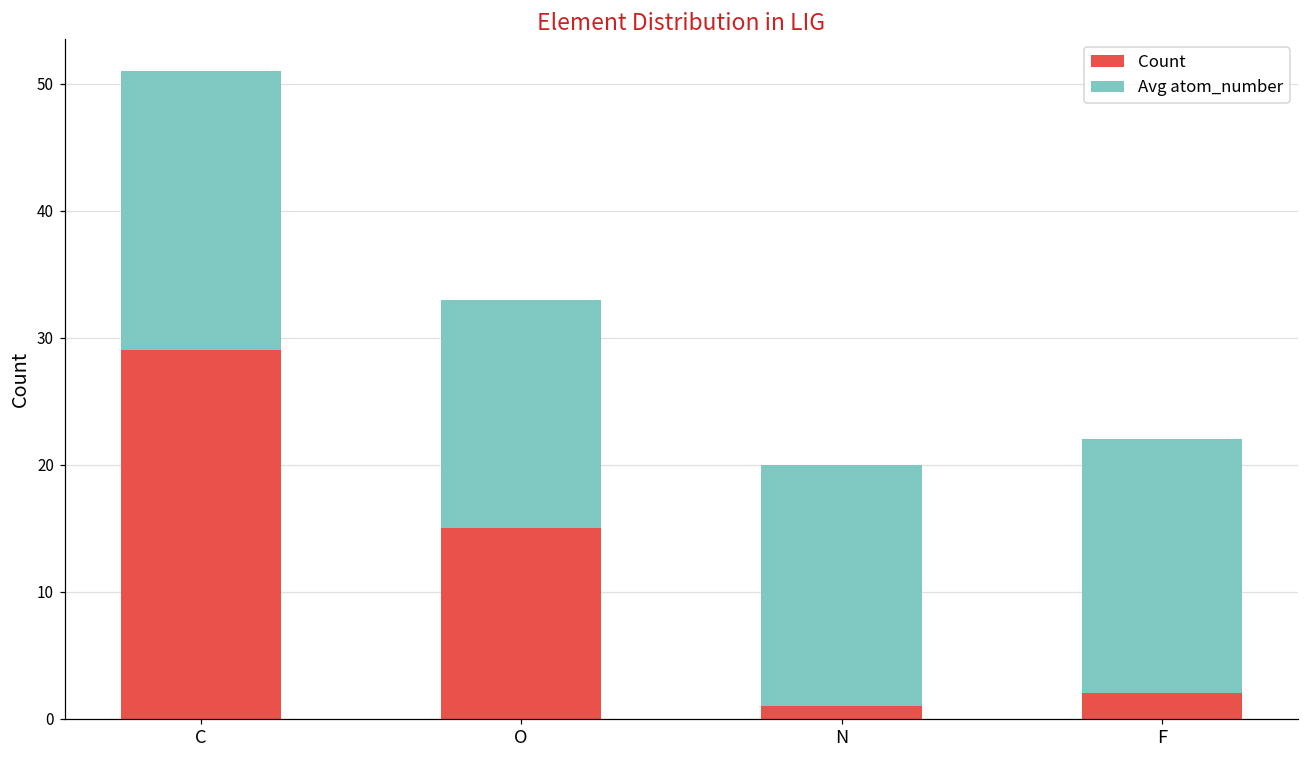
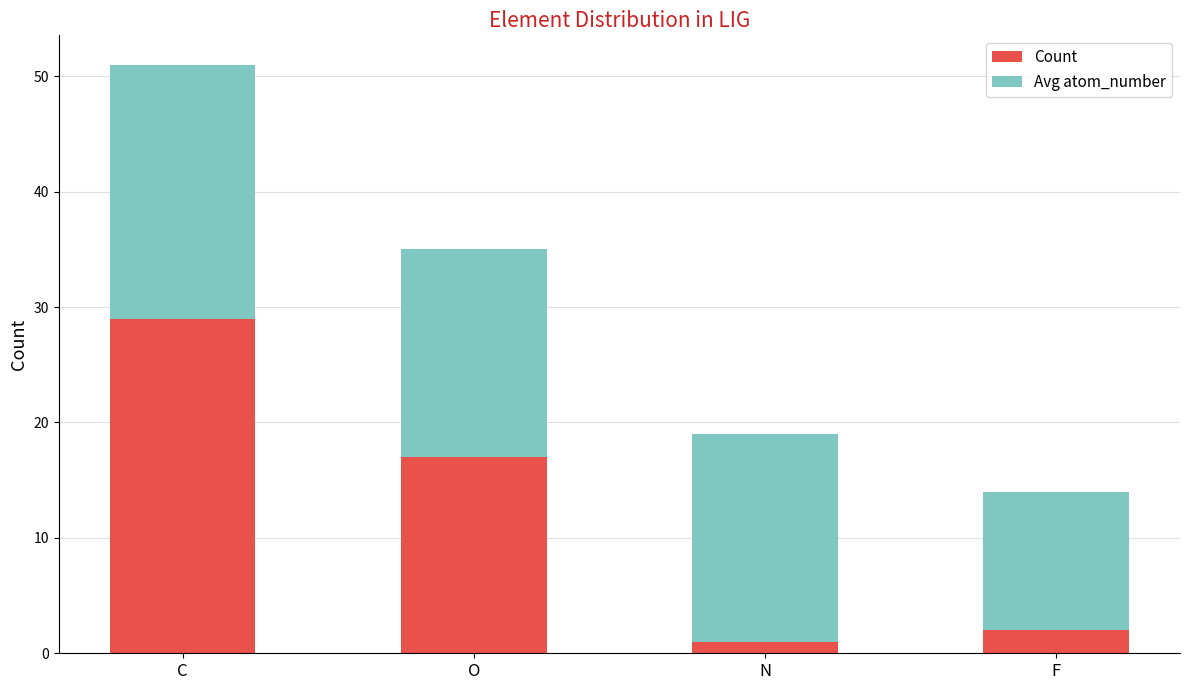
  {
    "Count": {
      "C": 29,
-     "O": 15,
+     "O": 17,
      "N": 1,
      "F": 2
    },
    "Avg atom_number": {
      "C": 22,
      "O": 18,
-     "N": 19,
-     "F": 20
+     "N": 18,
+     "F": 12
    }
  }
